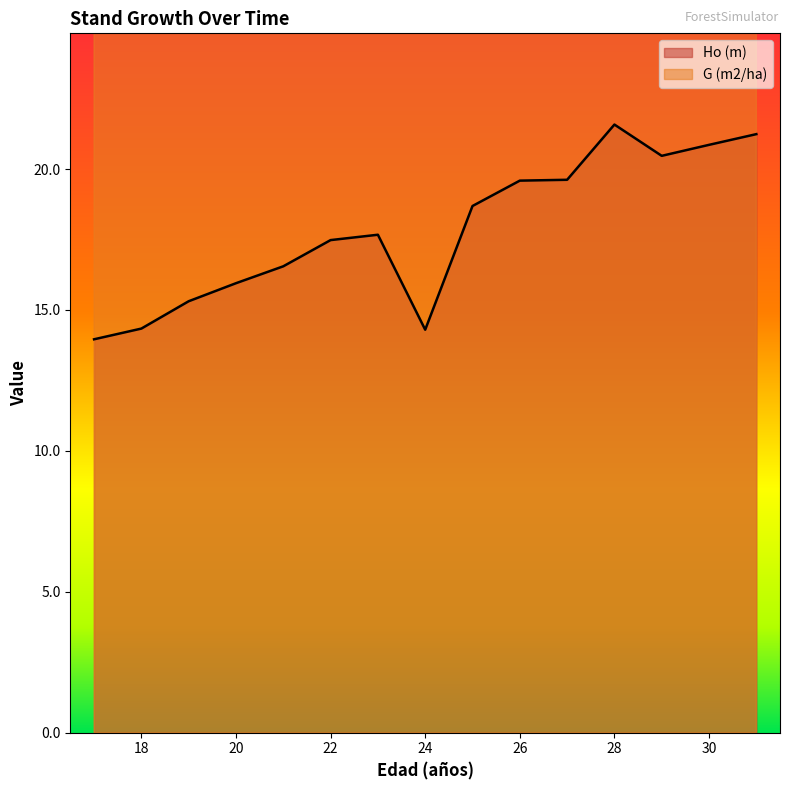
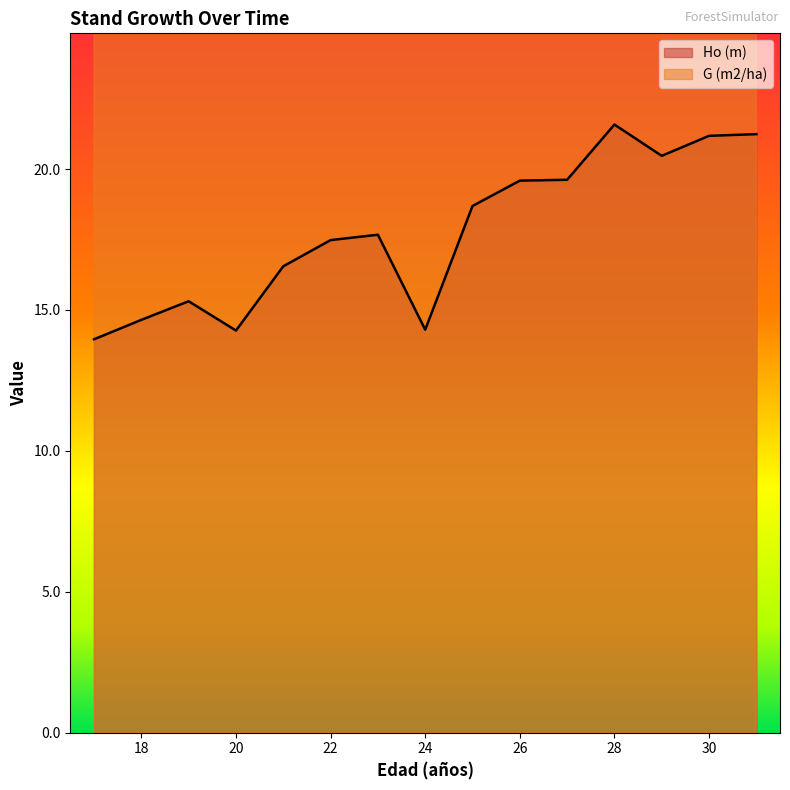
  {
    "Ho (m)": {
-     "18": 14.3,
-     "20": 16.0,
+     "18": 14.7,
+     "20": 14.3,
      "22": 17.5,
      "24": 14.3,
      "26": 19.6,
      "28": 21.6,
-     "30": 20.9
+     "30": 21.2
    }
  }
